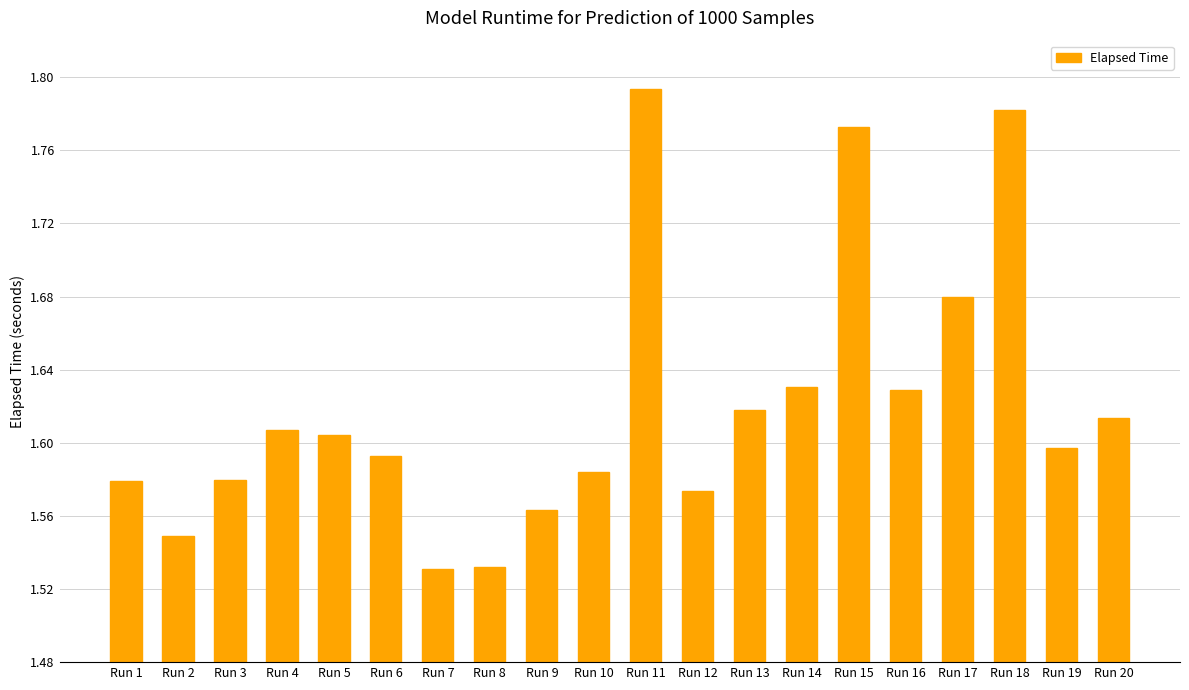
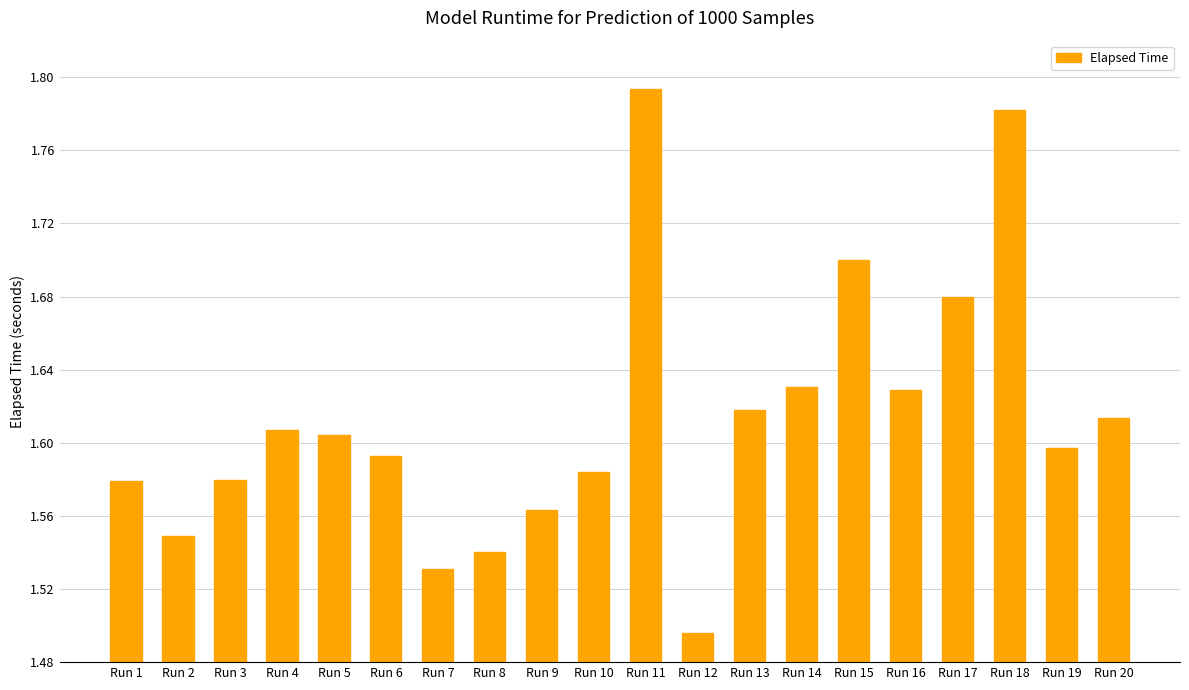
  {
    "Run 1": 1.579,
    "Run 2": 1.549,
    "Run 3": 1.580,
    "Run 4": 1.607,
    "Run 5": 1.604,
    "Run 6": 1.593,
    "Run 7": 1.531,
-   "Run 8": 1.532,
+   "Run 8": 1.540,
    "Run 9": 1.564,
    "Run 10": 1.584,
    "Run 11": 1.794,
-   "Run 12": 1.574,
+   "Run 12": 1.496,
    "Run 13": 1.618,
    "Run 14": 1.631,
-   "Run 15": 1.773,
+   "Run 15": 1.700,
    "Run 16": 1.629,
    "Run 17": 1.680,
    "Run 18": 1.782,
    "Run 19": 1.597,
    "Run 20": 1.614
  }
